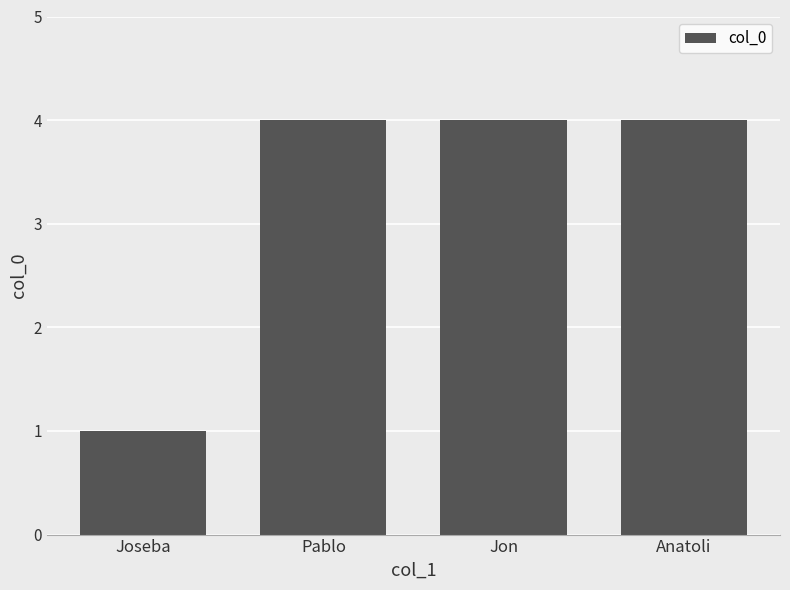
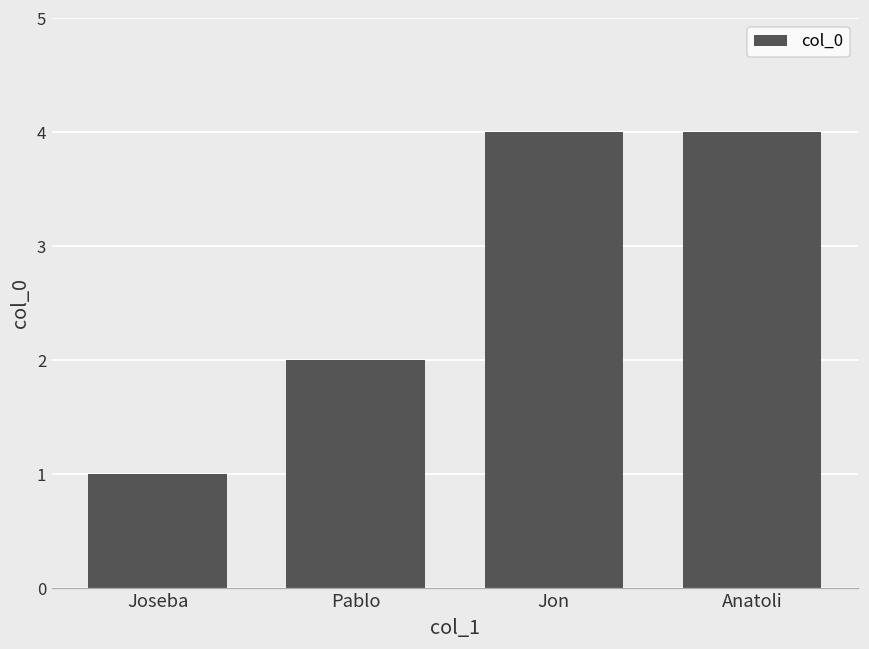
  {
    "Joseba": 1,
-   "Pablo": 4,
+   "Pablo": 2,
    "Jon": 4,
    "Anatoli": 4
  }
